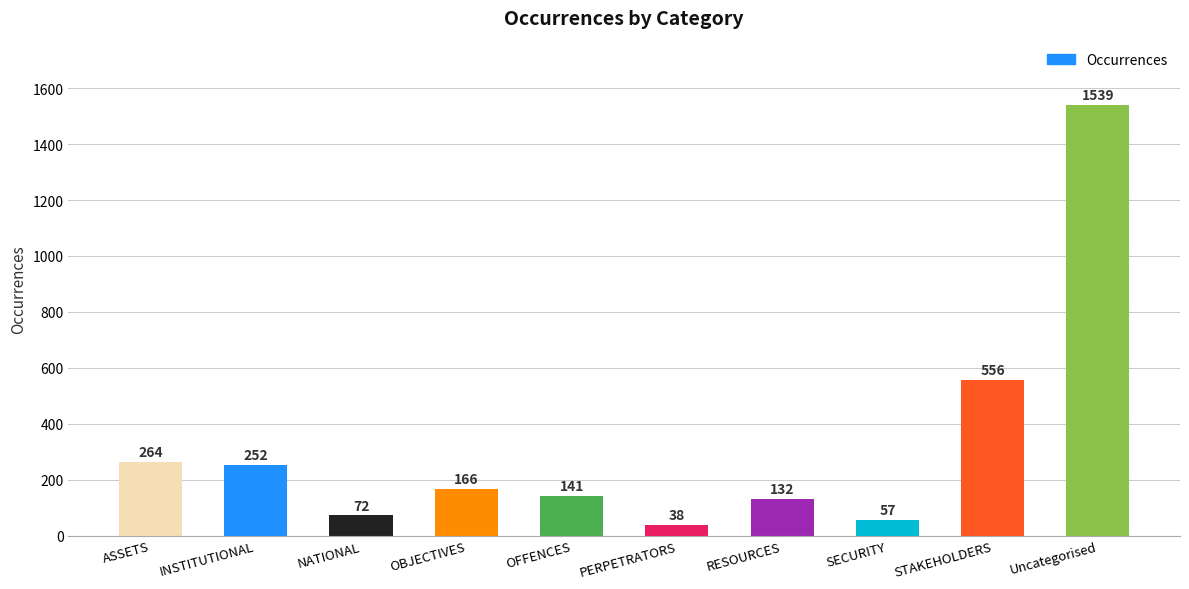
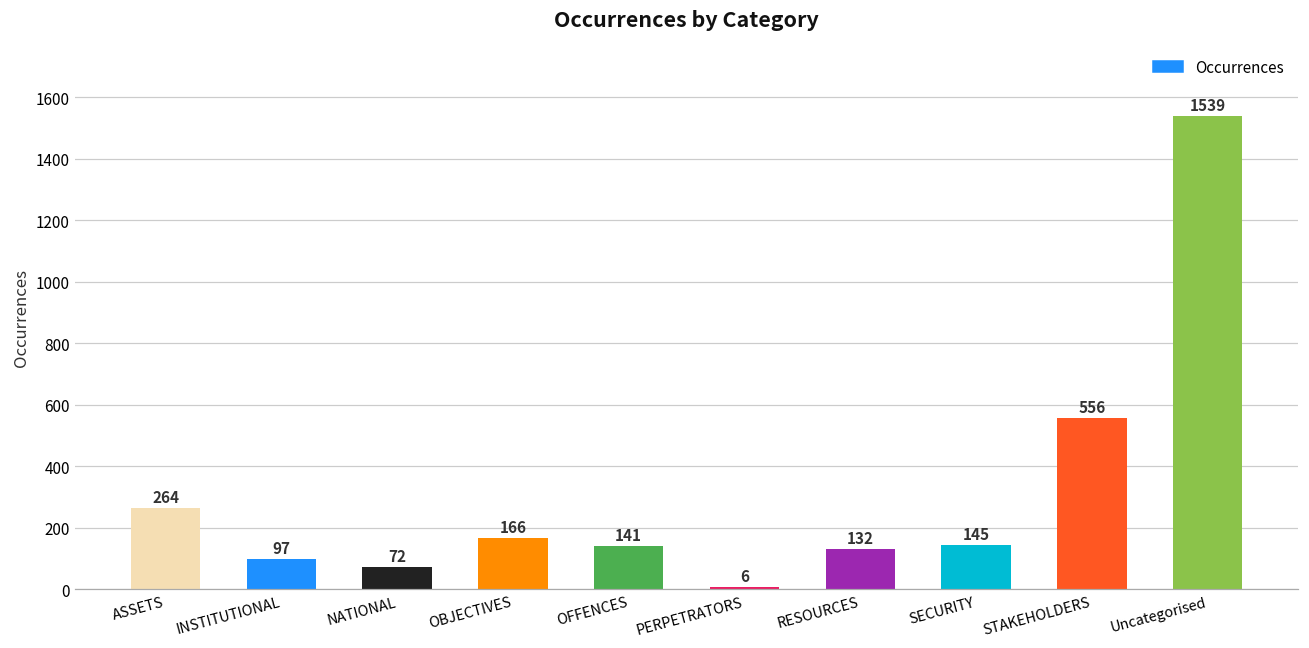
  {
    "ASSETS": 264,
-   "INSTITUTIONAL": 252,
+   "INSTITUTIONAL": 97,
    "NATIONAL": 72,
    "OBJECTIVES": 166,
    "OFFENCES": 141,
-   "PERPETRATORS": 38,
+   "PERPETRATORS": 6,
    "RESOURCES": 132,
-   "SECURITY": 57,
+   "SECURITY": 145,
    "STAKEHOLDERS": 556,
    "Uncategorised": 1539
  }
